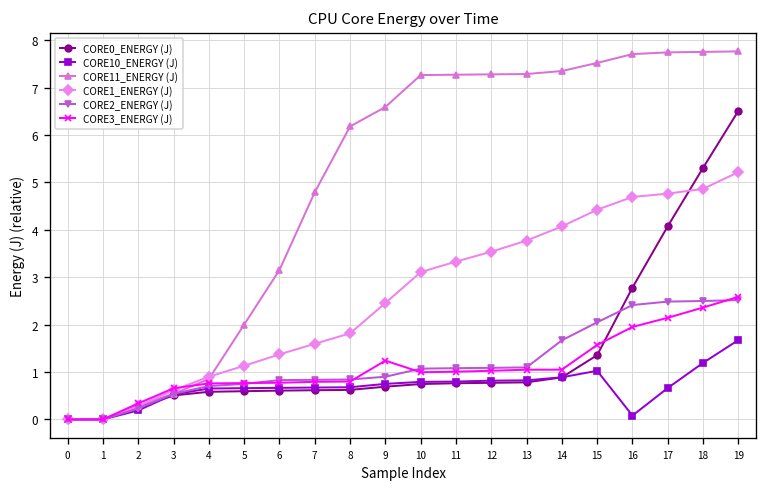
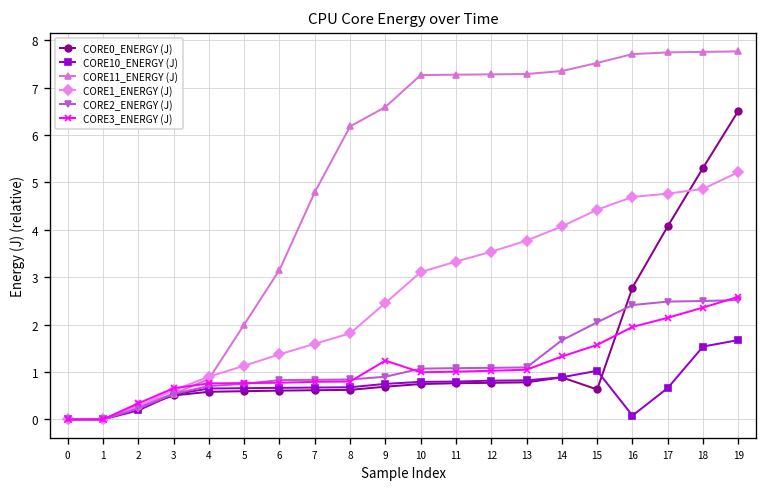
  {
    "CORE0_ENERGY (J)": {
      "4": 0.6,
-     "15": 1.4,
+     "15": 0.6,
      "16": 2.8,
      "17": 4.1,
      "18": 5.3,
      "19": 6.5
    },
    "CORE10_ENERGY (J)": {
      "15": 1.0,
      "16": 0.1,
      "17": 0.7,
-     "18": 1.2,
+     "18": 1.5,
      "19": 1.7
    },
    "CORE3_ENERGY (J)": {
      "9": 1.2,
      "10": 1.0,
      "11": 1.0,
-     "14": 1.1,
+     "14": 1.3,
      "15": 1.6,
      "16": 2.0,
      "17": 2.1,
      "18": 2.4,
      "19": 2.6
    }
  }
